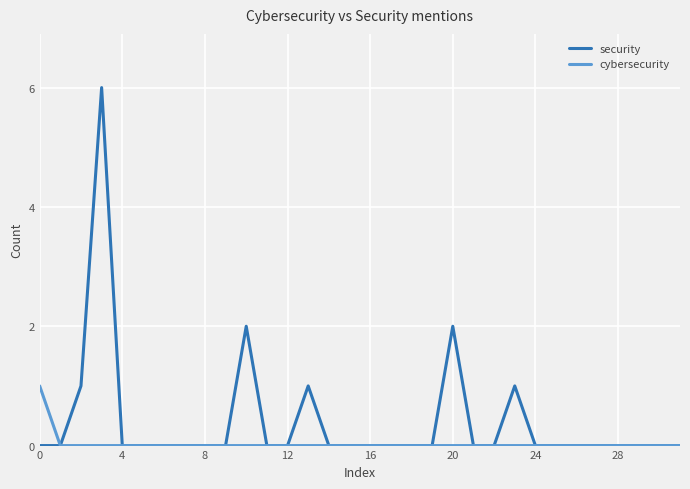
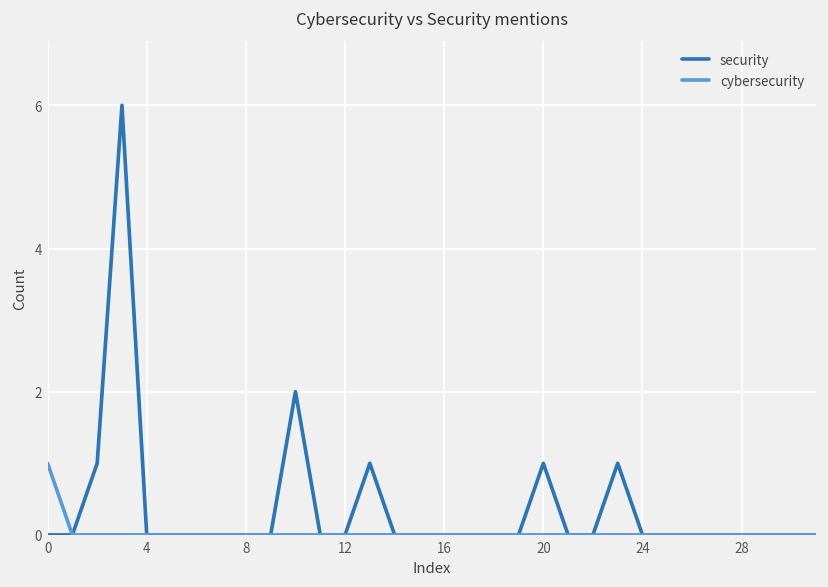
  {
    "security": {
      "0": 0,
-     "20": 2
+     "20": 1
    },
    "cybersecurity": {
      "0": 1,
      "20": 0
    }
  }
